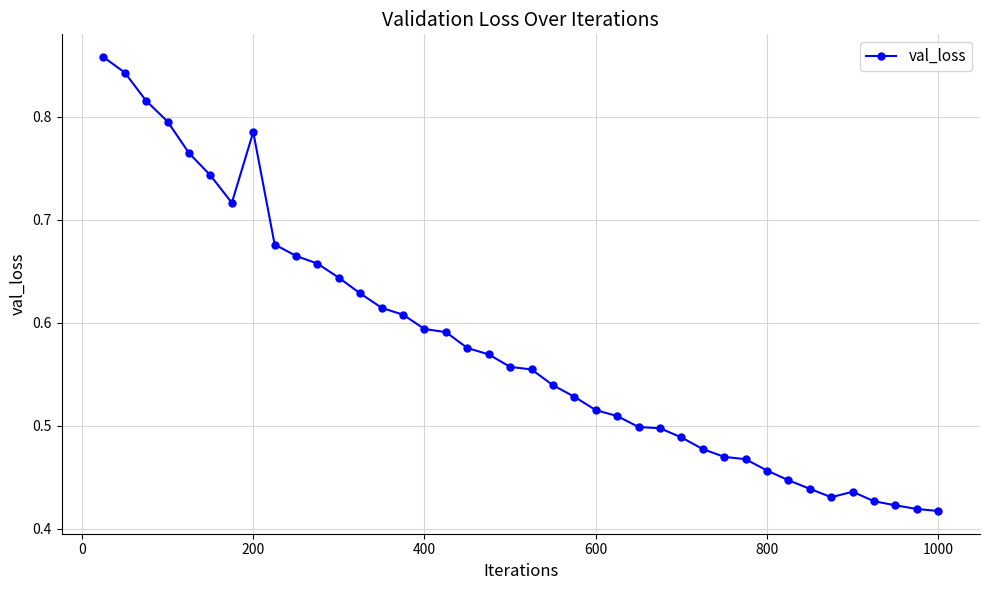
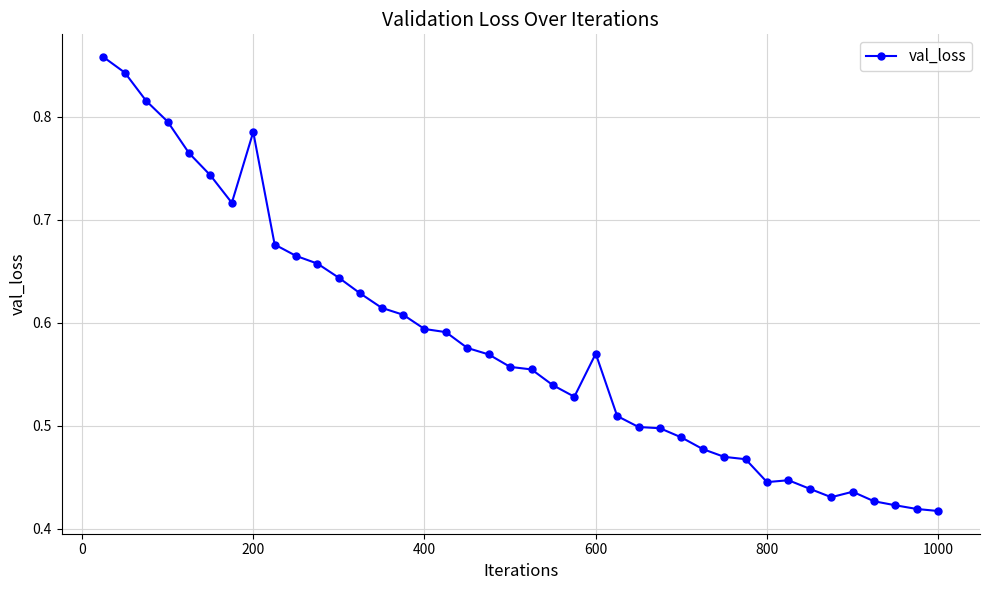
  {
    "200": 0.785,
    "400": 0.594,
-   "600": 0.515,
-   "800": 0.456,
+   "600": 0.570,
+   "800": 0.445,
    "1000": 0.417
  }
